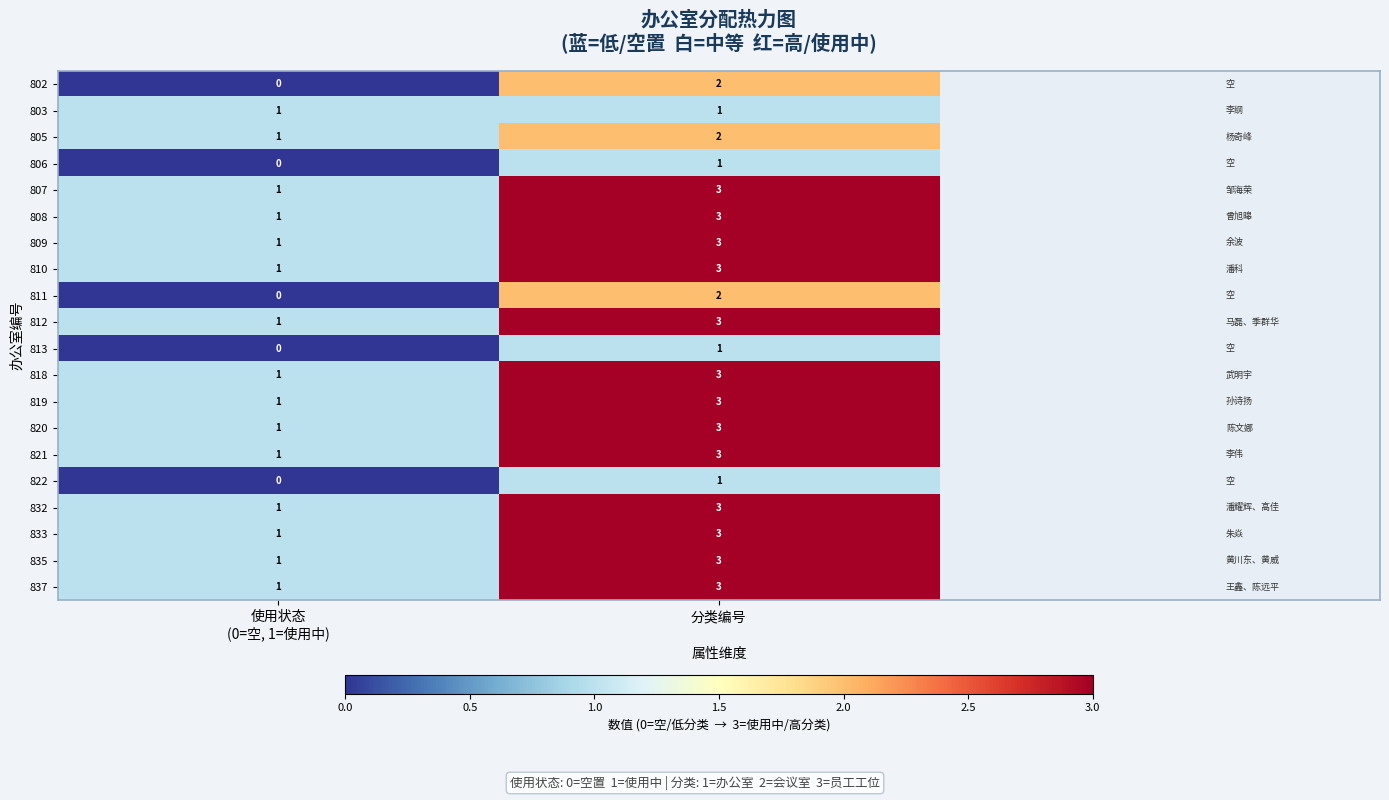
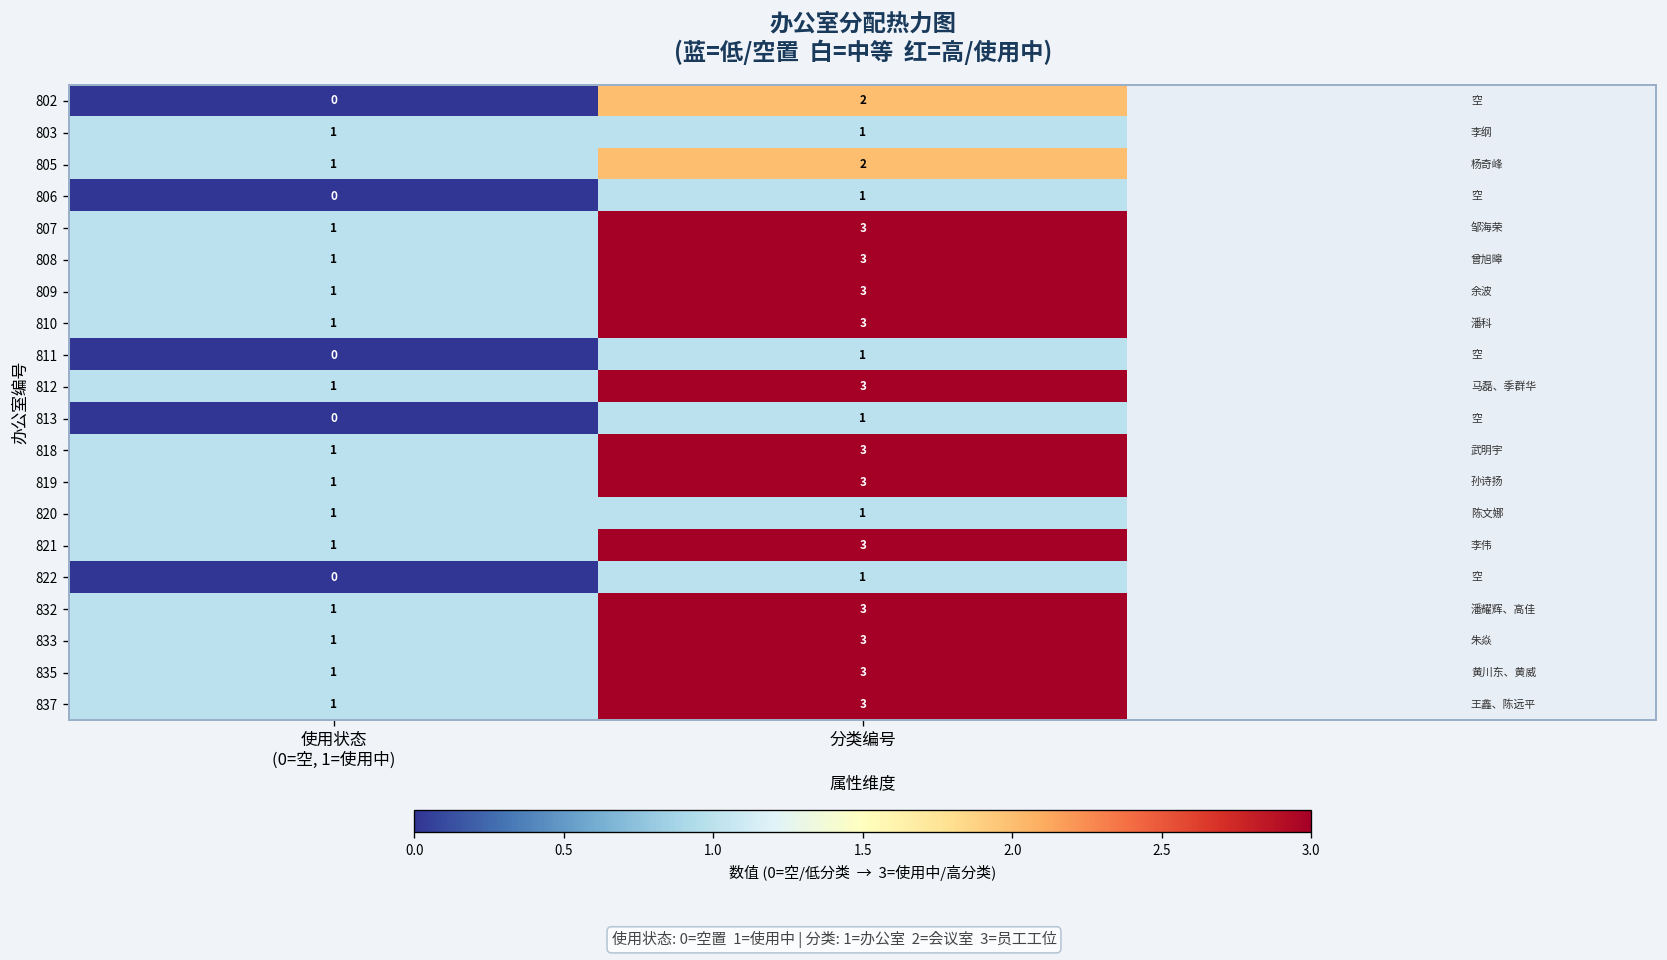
  {
    "802": {
      "使用状态 (0=空, 1=使用中)": 0,
      "分类编号": 2
    },
    "803": {
      "使用状态 (0=空, 1=使用中)": 1,
      "分类编号": 1
    },
    "805": {
      "使用状态 (0=空, 1=使用中)": 1,
      "分类编号": 2
    },
    "806": {
      "使用状态 (0=空, 1=使用中)": 0,
      "分类编号": 1
    },
    "807": {
      "使用状态 (0=空, 1=使用中)": 1,
      "分类编号": 3
    },
    "808": {
      "使用状态 (0=空, 1=使用中)": 1,
      "分类编号": 3
    },
    "809": {
      "使用状态 (0=空, 1=使用中)": 1,
      "分类编号": 3
    },
    "810": {
      "使用状态 (0=空, 1=使用中)": 1,
      "分类编号": 3
    },
    "811": {
      "使用状态 (0=空, 1=使用中)": 0,
-     "分类编号": 2
+     "分类编号": 1
    },
    "812": {
      "使用状态 (0=空, 1=使用中)": 1,
      "分类编号": 3
    },
    "813": {
      "使用状态 (0=空, 1=使用中)": 0,
      "分类编号": 1
    },
    "818": {
      "使用状态 (0=空, 1=使用中)": 1,
      "分类编号": 3
    },
    "819": {
      "使用状态 (0=空, 1=使用中)": 1,
      "分类编号": 3
    },
    "820": {
      "使用状态 (0=空, 1=使用中)": 1,
-     "分类编号": 3
+     "分类编号": 1
    },
    "821": {
      "使用状态 (0=空, 1=使用中)": 1,
      "分类编号": 3
    },
    "822": {
      "使用状态 (0=空, 1=使用中)": 0,
      "分类编号": 1
    },
    "832": {
      "使用状态 (0=空, 1=使用中)": 1,
      "分类编号": 3
    },
    "833": {
      "使用状态 (0=空, 1=使用中)": 1,
      "分类编号": 3
    },
    "835": {
      "使用状态 (0=空, 1=使用中)": 1,
      "分类编号": 3
    },
    "837": {
      "使用状态 (0=空, 1=使用中)": 1,
      "分类编号": 3
    }
  }
